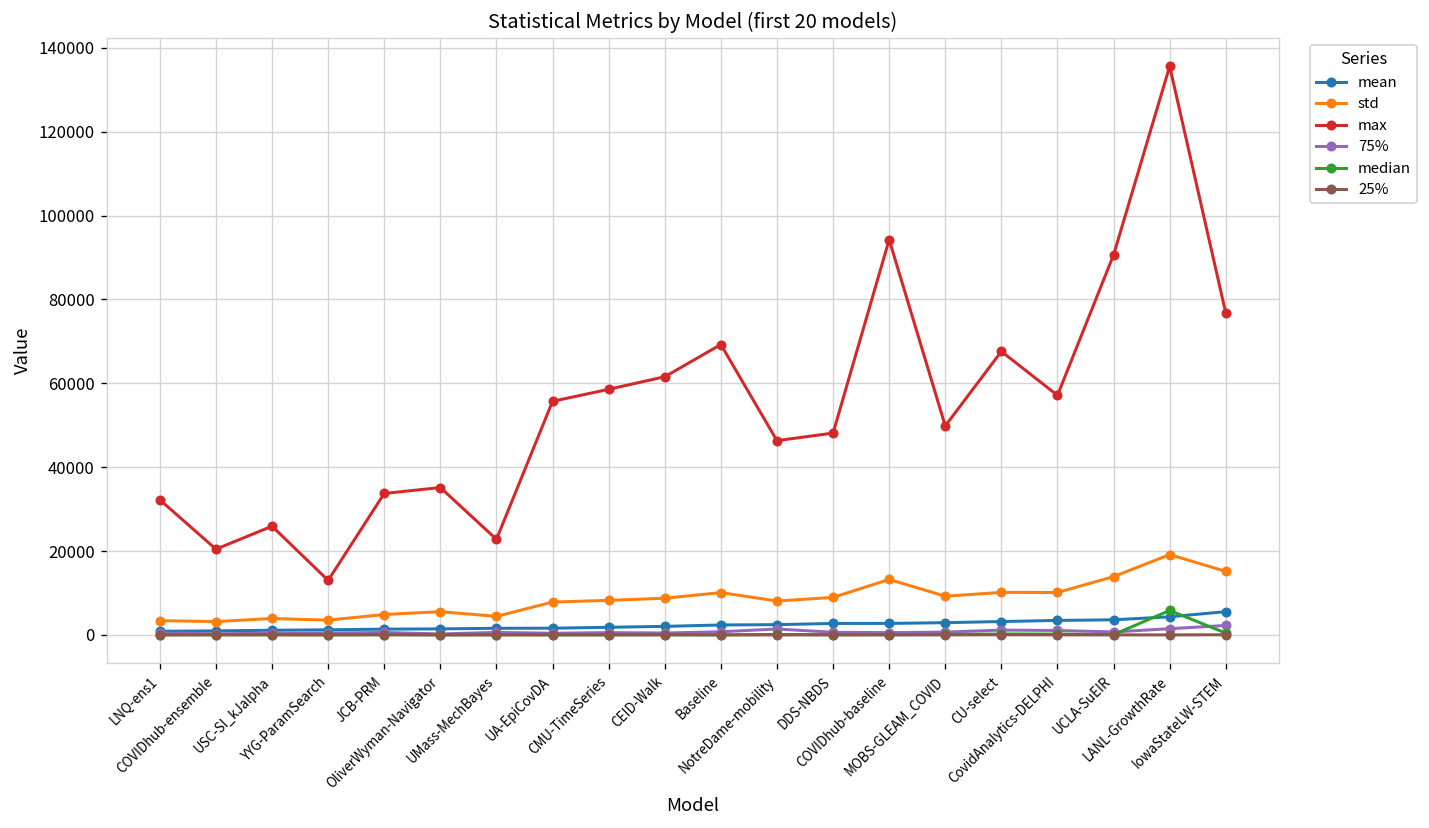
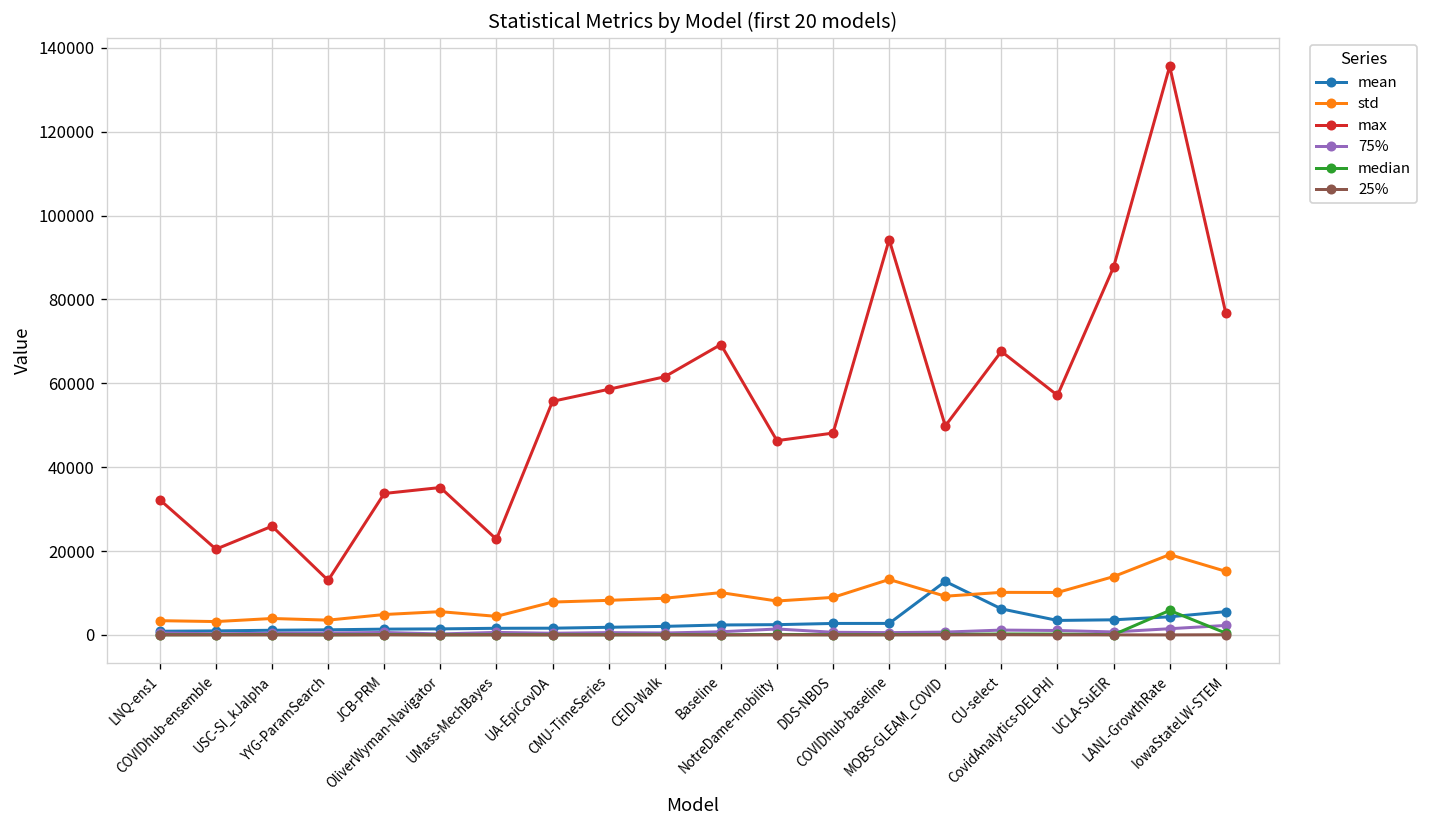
  {
    "mean": {
      "YYG-ParamSearch": 1000,
      "JCB-PRM": 1000,
      "OliverWyman-Navigator": 1000,
      "UMass-MechBayes": 2000,
      "UA-EpiCovDA": 2000,
      "CMU-TimeSeries": 2000,
      "CEID-Walk": 2000,
      "Baseline": 2000,
      "NotreDame-mobility": 2000,
      "DDS-NBDS": 3000,
      "COVIDhub-baseline": 3000,
-     "MOBS-GLEAM_COVID": 3000,
-     "CU-select": 3000,
+     "MOBS-GLEAM_COVID": 13000,
+     "CU-select": 6000,
      "CovidAnalytics-DELPHI": 3000,
      "UCLA-SuEIR": 4000,
      "LANL-GrowthRate": 4000,
      "IowaStateLW-STEM": 6000
    },
    "std": {
      "LNQ-ens1": 3000,
      "COVIDhub-ensemble": 3000,
      "USC-SI_kJalpha": 4000,
      "YYG-ParamSearch": 4000,
      "JCB-PRM": 5000,
      "OliverWyman-Navigator": 6000,
      "UMass-MechBayes": 4000,
      "UA-EpiCovDA": 8000,
      "CMU-TimeSeries": 8000,
      "CEID-Walk": 9000,
      "Baseline": 10000,
      "NotreDame-mobility": 8000,
      "DDS-NBDS": 9000,
      "COVIDhub-baseline": 13000,
      "MOBS-GLEAM_COVID": 9000,
      "CU-select": 10000,
      "CovidAnalytics-DELPHI": 10000,
      "UCLA-SuEIR": 14000,
      "LANL-GrowthRate": 19000,
      "IowaStateLW-STEM": 15000
    },
    "max": {
      "LNQ-ens1": 32000,
      "COVIDhub-ensemble": 20000,
      "USC-SI_kJalpha": 26000,
      "YYG-ParamSearch": 13000,
      "JCB-PRM": 34000,
      "OliverWyman-Navigator": 35000,
      "UMass-MechBayes": 23000,
      "UA-EpiCovDA": 56000,
      "CMU-TimeSeries": 59000,
      "CEID-Walk": 62000,
      "Baseline": 69000,
      "NotreDame-mobility": 46000,
      "DDS-NBDS": 48000,
      "COVIDhub-baseline": 94000,
      "MOBS-GLEAM_COVID": 50000,
      "CU-select": 68000,
      "CovidAnalytics-DELPHI": 57000,
-     "UCLA-SuEIR": 91000,
+     "UCLA-SuEIR": 88000,
      "LANL-GrowthRate": 136000,
      "IowaStateLW-STEM": 77000
    },
    "75%": {
      "NotreDame-mobility": 1000,
      "CU-select": 1000,
      "CovidAnalytics-DELPHI": 1000,
      "LANL-GrowthRate": 1000,
      "IowaStateLW-STEM": 2000
    },
    "median": {
      "LANL-GrowthRate": 6000
    },
    "25%": {
      "LANL-GrowthRate": 0
    }
  }
